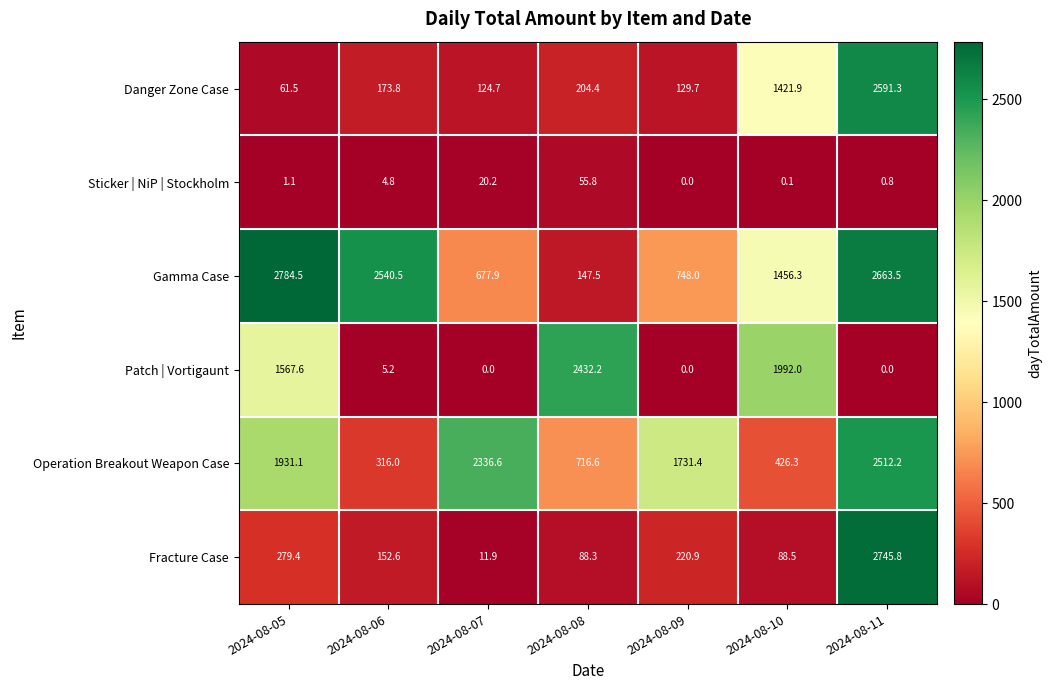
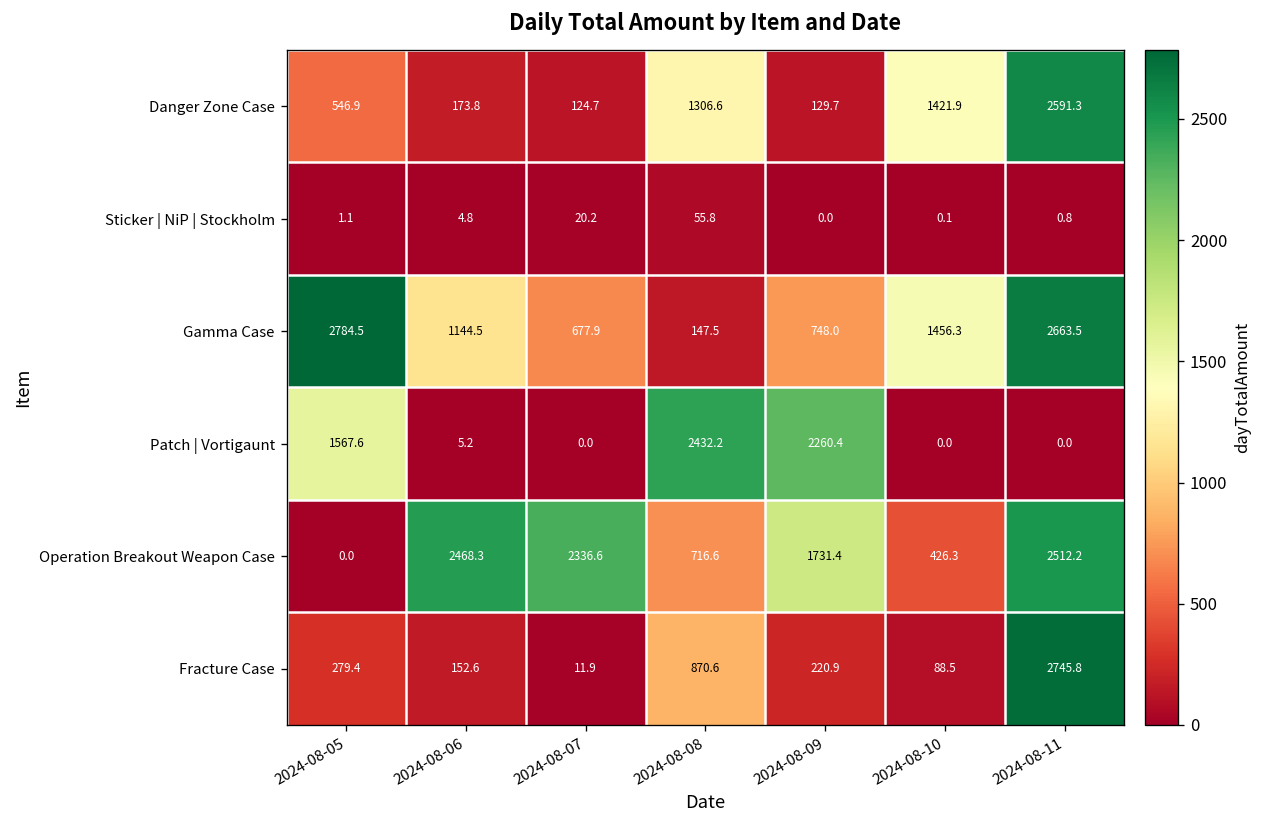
  {
    "Danger Zone Case": {
-     "2024-08-05": 61.5,
+     "2024-08-05": 546.9,
      "2024-08-06": 173.8,
      "2024-08-07": 124.7,
-     "2024-08-08": 204.4,
+     "2024-08-08": 1306.6,
      "2024-08-09": 129.7,
      "2024-08-10": 1421.9,
      "2024-08-11": 2591.3
    },
    "Sticker | NiP | Stockholm": {
      "2024-08-05": 1.1,
      "2024-08-06": 4.8,
      "2024-08-07": 20.2,
      "2024-08-08": 55.8,
      "2024-08-09": 0.0,
      "2024-08-10": 0.1,
      "2024-08-11": 0.8
    },
    "Gamma Case": {
      "2024-08-05": 2784.5,
-     "2024-08-06": 2540.5,
+     "2024-08-06": 1144.5,
      "2024-08-07": 677.9,
      "2024-08-08": 147.5,
      "2024-08-09": 748.0,
      "2024-08-10": 1456.3,
      "2024-08-11": 2663.5
    },
    "Patch | Vortigaunt": {
      "2024-08-05": 1567.6,
      "2024-08-06": 5.2,
      "2024-08-07": 0.0,
      "2024-08-08": 2432.2,
-     "2024-08-09": 0.0,
-     "2024-08-10": 1992.0,
+     "2024-08-09": 2260.4,
+     "2024-08-10": 0.0,
      "2024-08-11": 0.0
    },
    "Operation Breakout Weapon Case": {
-     "2024-08-05": 1931.1,
-     "2024-08-06": 316.0,
+     "2024-08-05": 0.0,
+     "2024-08-06": 2468.3,
      "2024-08-07": 2336.6,
      "2024-08-08": 716.6,
      "2024-08-09": 1731.4,
      "2024-08-10": 426.3,
      "2024-08-11": 2512.2
    },
    "Fracture Case": {
      "2024-08-05": 279.4,
      "2024-08-06": 152.6,
      "2024-08-07": 11.9,
-     "2024-08-08": 88.3,
+     "2024-08-08": 870.6,
      "2024-08-09": 220.9,
      "2024-08-10": 88.5,
      "2024-08-11": 2745.8
    }
  }
